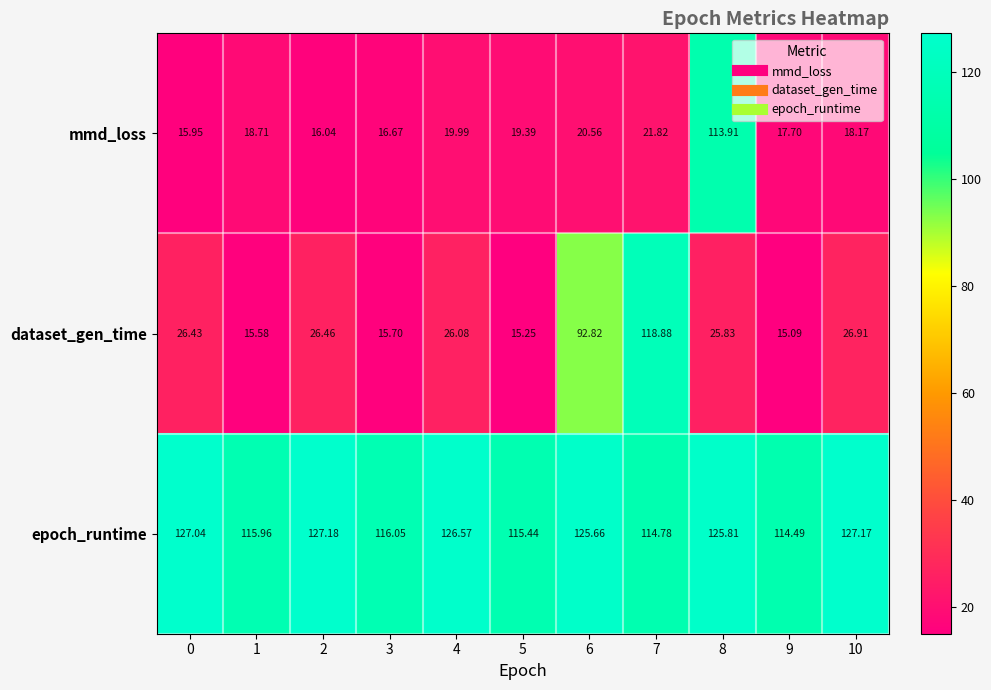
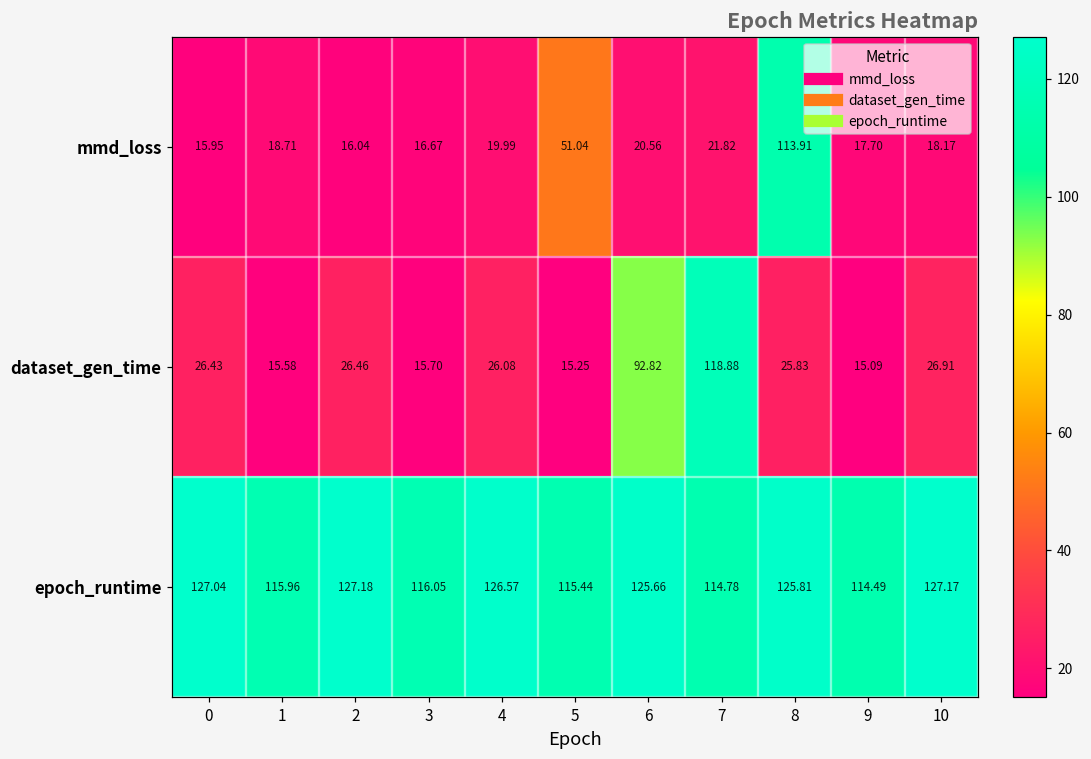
  {
    "mmd_loss": {
      "0": 15.95,
      "1": 18.71,
      "2": 16.04,
      "3": 16.67,
      "4": 19.99,
-     "5": 19.39,
+     "5": 51.04,
      "6": 20.56,
      "7": 21.82,
      "8": 113.91,
      "9": 17.70,
      "10": 18.17
    },
    "dataset_gen_time": {
      "0": 26.43,
      "1": 15.58,
      "2": 26.46,
      "3": 15.70,
      "4": 26.08,
      "5": 15.25,
      "6": 92.82,
      "7": 118.88,
      "8": 25.83,
      "9": 15.09,
      "10": 26.91
    },
    "epoch_runtime": {
      "0": 127.04,
      "1": 115.96,
      "2": 127.18,
      "3": 116.05,
      "4": 126.57,
      "5": 115.44,
      "6": 125.66,
      "7": 114.78,
      "8": 125.81,
      "9": 114.49,
      "10": 127.17
    }
  }
